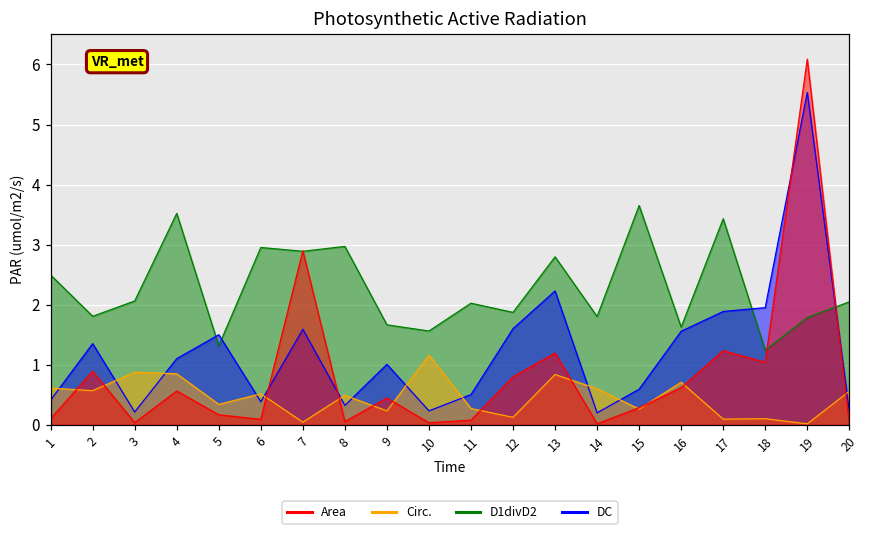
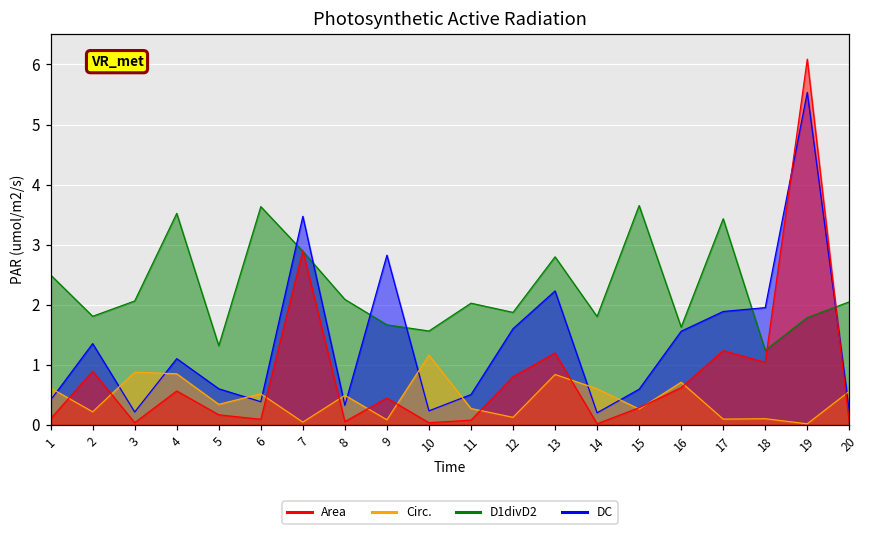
  {
    "D1divD2": {
      "1": 2.5,
      "2": 1.8,
      "3": 2.1,
      "4": 3.5,
      "5": 1.3,
-     "6": 3.0,
-     "8": 3.0,
+     "6": 3.6,
+     "8": 2.1,
      "9": 1.7,
      "10": 1.6,
      "11": 2.0,
      "12": 1.9,
      "13": 2.8,
      "14": 1.8,
      "15": 3.7,
      "16": 1.6,
      "17": 3.4,
      "18": 1.2,
      "19": 1.8,
      "20": 2.0
    },
    "DC": {
      "1": 0.4,
      "2": 1.4,
      "3": 0.2,
      "4": 1.1,
-     "5": 1.5,
+     "5": 0.6,
      "6": 0.4,
-     "7": 1.6,
+     "7": 3.5,
      "8": 0.3,
-     "9": 1.0,
+     "9": 2.8,
      "10": 0.2,
      "11": 0.5,
      "12": 1.6,
      "13": 2.2,
      "14": 0.2,
      "15": 0.6,
      "16": 1.6,
      "17": 1.9,
      "18": 2.0,
      "19": 5.5,
      "20": 0.2
    },
    "Circ.": {
      "1": 0.6,
-     "2": 0.6,
+     "2": 0.2,
      "3": 0.9,
      "4": 0.9,
      "5": 0.3,
      "6": 0.5,
      "7": 0.0,
      "8": 0.5,
-     "9": 0.2,
+     "9": 0.1,
      "10": 1.2,
      "11": 0.3,
      "12": 0.1,
      "13": 0.8,
      "14": 0.6,
      "16": 0.7,
      "17": 0.1,
      "18": 0.1,
      "19": 0.0,
      "20": 0.6
    },
    "Area": {
      "1": 0.1,
      "2": 0.9,
      "3": 0.0,
      "4": 0.6,
      "5": 0.2,
      "6": 0.1,
      "8": 0.1,
      "9": 0.4,
      "10": 0.0,
      "11": 0.1,
      "12": 0.8,
      "13": 1.2,
      "14": 0.0,
      "16": 0.6,
      "17": 1.2,
      "18": 1.0,
      "19": 6.1,
      "20": 0.0
    }
  }
